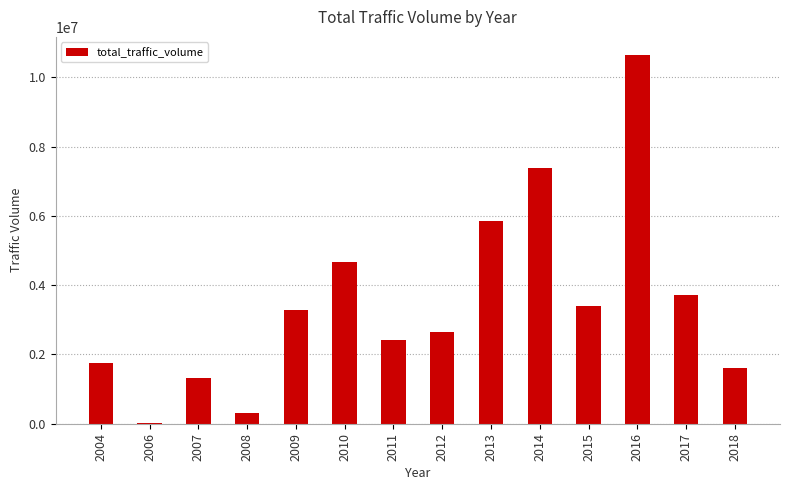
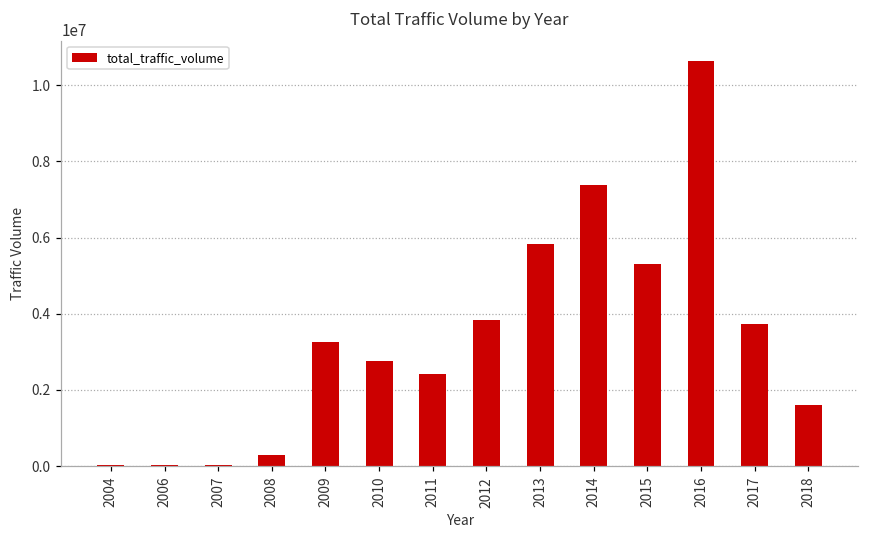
  {
-   "2004": 1700000,
-   "2007": 1300000,
+   "2004": 0,
+   "2007": 0,
    "2008": 300000,
    "2009": 3300000,
-   "2010": 4700000,
+   "2010": 2800000,
    "2011": 2400000,
-   "2012": 2600000,
+   "2012": 3800000,
    "2013": 5800000,
    "2014": 7400000,
-   "2015": 3400000,
+   "2015": 5300000,
    "2016": 10600000,
    "2017": 3700000,
    "2018": 1600000
  }
